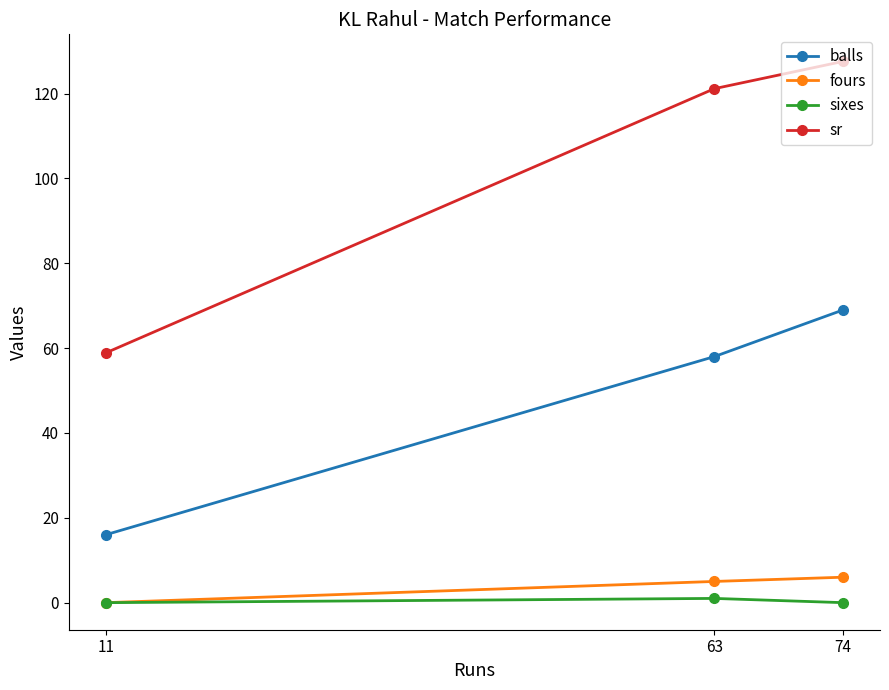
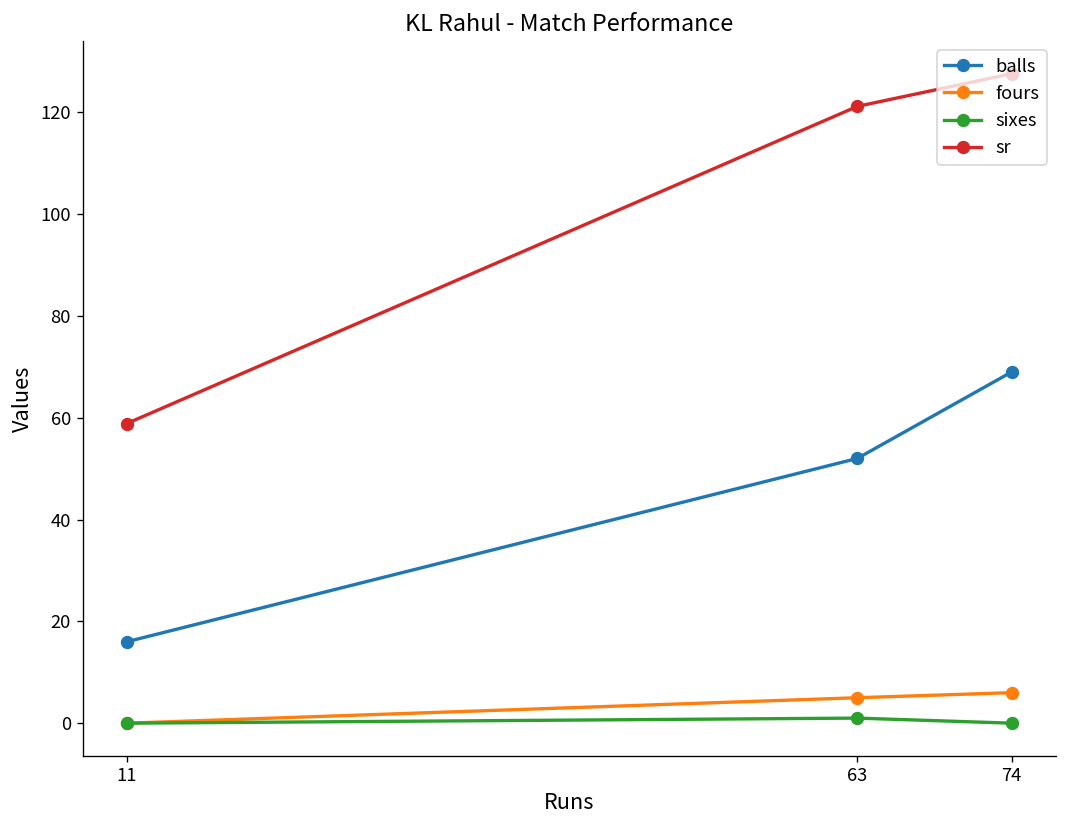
  {
    "balls": {
      "11": 16,
-     "63": 58,
+     "63": 52,
      "74": 69
    },
    "fours": {
      "63": 5,
      "74": 6
    },
    "sixes": {
      "63": 1,
      "74": 0
    },
    "sr": {
      "11": 59,
      "63": 121
    }
  }
